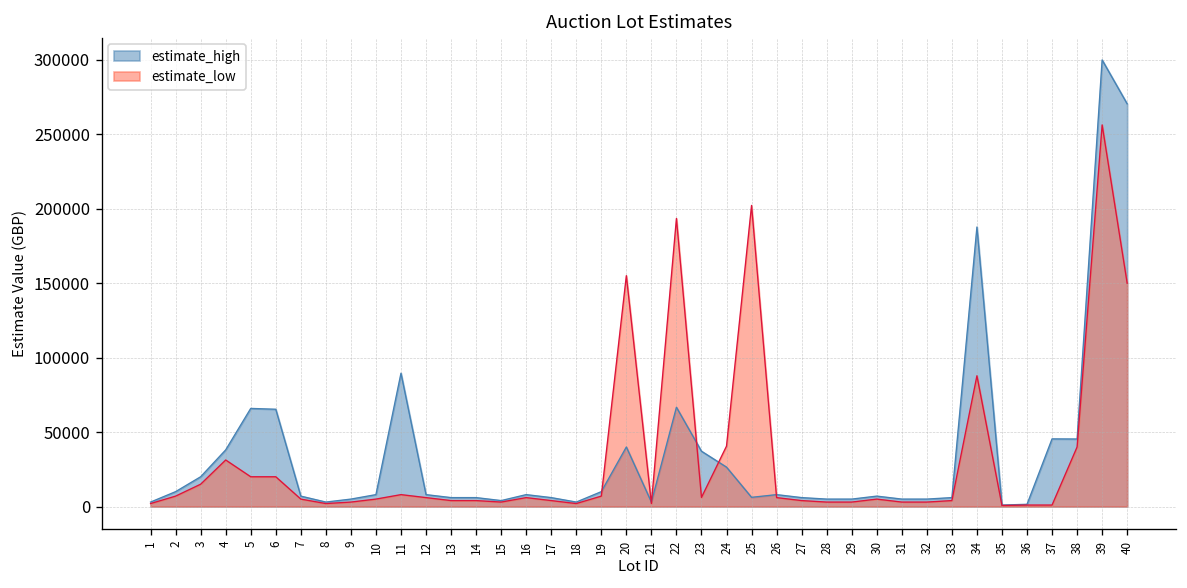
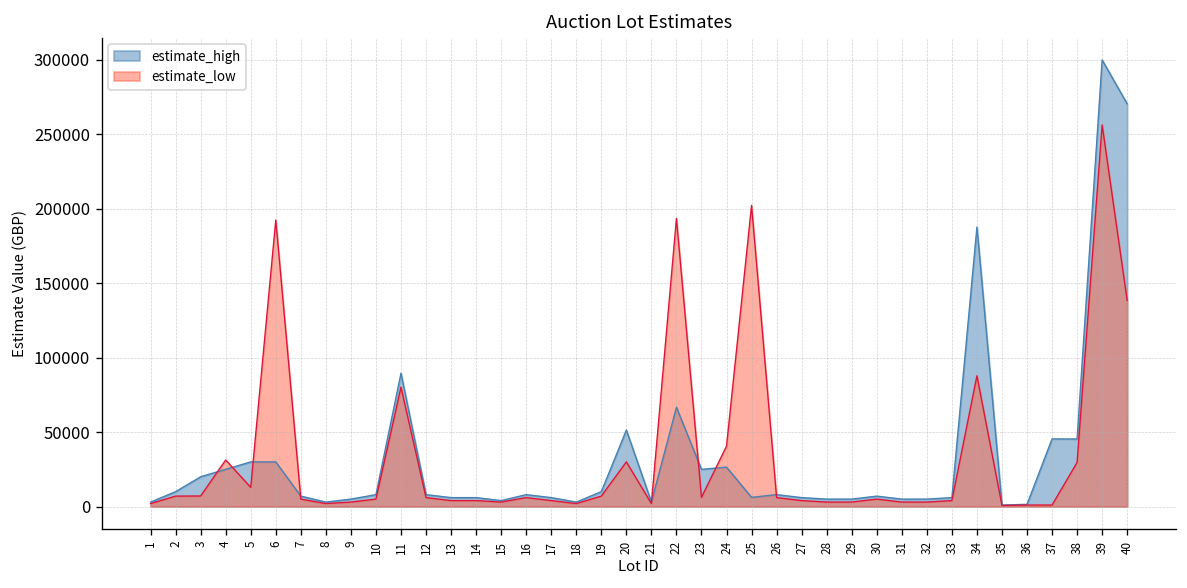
  {
    "estimate_high": {
      "2": 10000,
      "3": 20000,
-     "4": 38000,
-     "5": 66000,
-     "6": 65000,
+     "4": 25000,
+     "5": 30000,
+     "6": 30000,
      "10": 8000,
      "11": 90000,
      "19": 10000,
-     "20": 40000,
+     "20": 51000,
      "22": 67000,
-     "23": 37000,
+     "23": 25000,
      "24": 26000,
      "25": 6000,
      "34": 188000,
      "37": 45000,
      "38": 45000,
      "39": 300000,
      "40": 271000
    },
    "estimate_low": {
      "2": 7000,
-     "3": 15000,
+     "3": 7000,
      "4": 31000,
-     "5": 20000,
-     "6": 20000,
+     "5": 13000,
+     "6": 192000,
      "10": 5000,
-     "11": 8000,
+     "11": 80000,
      "19": 7000,
-     "20": 155000,
+     "20": 30000,
      "22": 194000,
      "23": 6000,
      "24": 41000,
      "25": 202000,
      "34": 88000,
      "37": 1000,
-     "38": 40000,
+     "38": 30000,
      "39": 256000,
-     "40": 150000
+     "40": 138000
    }
  }
